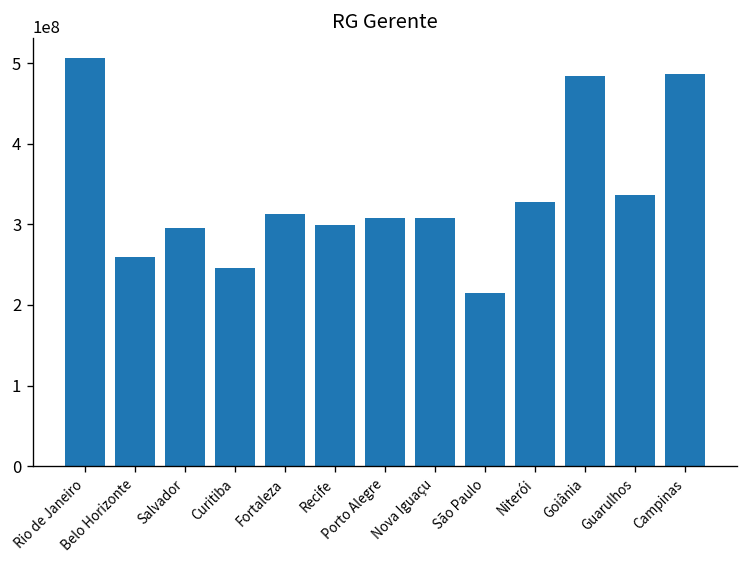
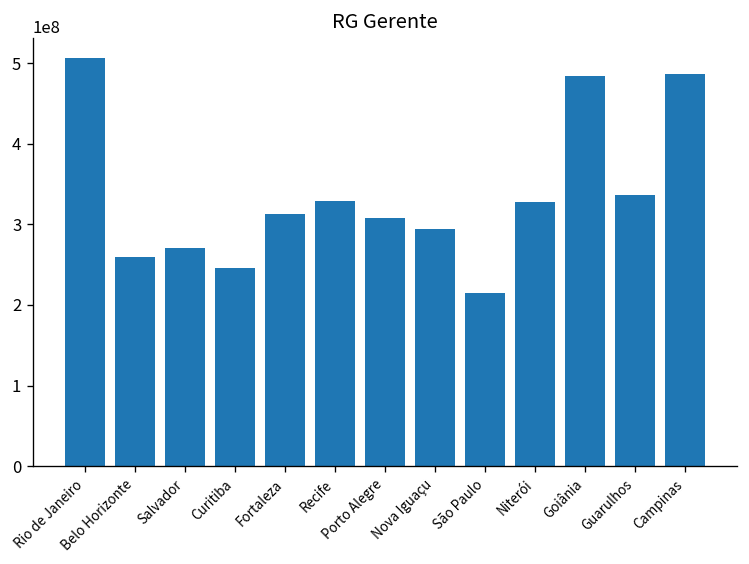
  {
    "Rio de Janeiro": 510000000,
    "Belo Horizonte": 260000000,
-   "Salvador": 300000000,
+   "Salvador": 270000000,
    "Curitiba": 250000000,
    "Fortaleza": 310000000,
-   "Recife": 300000000,
+   "Recife": 330000000,
    "Porto Alegre": 310000000,
-   "Nova Iguaçu": 310000000,
+   "Nova Iguaçu": 290000000,
    "São Paulo": 210000000,
    "Niterói": 330000000,
    "Goiânia": 480000000,
    "Guarulhos": 340000000,
    "Campinas": 490000000
  }
